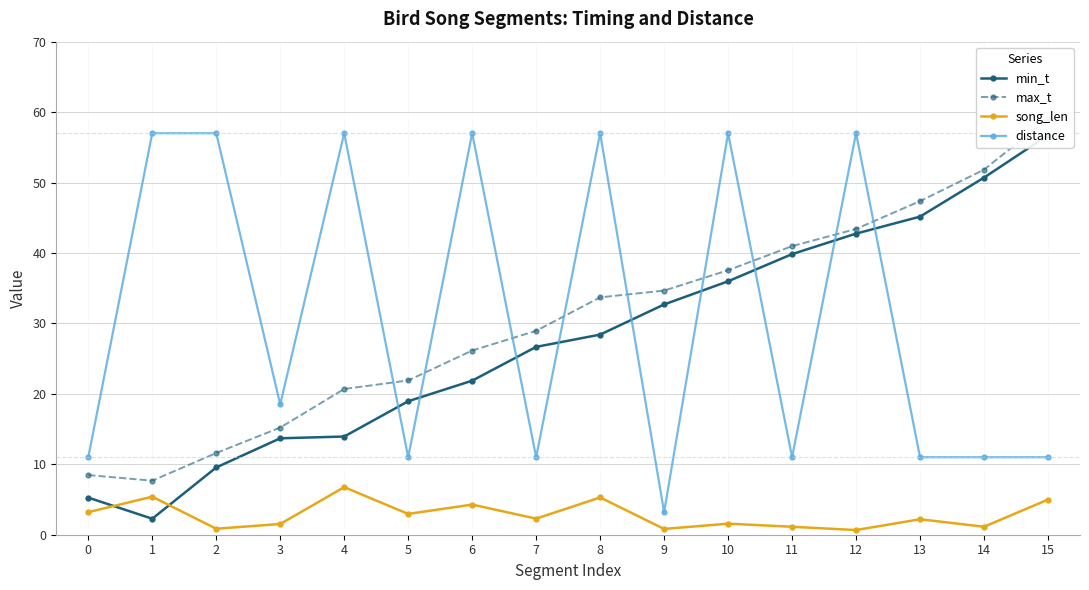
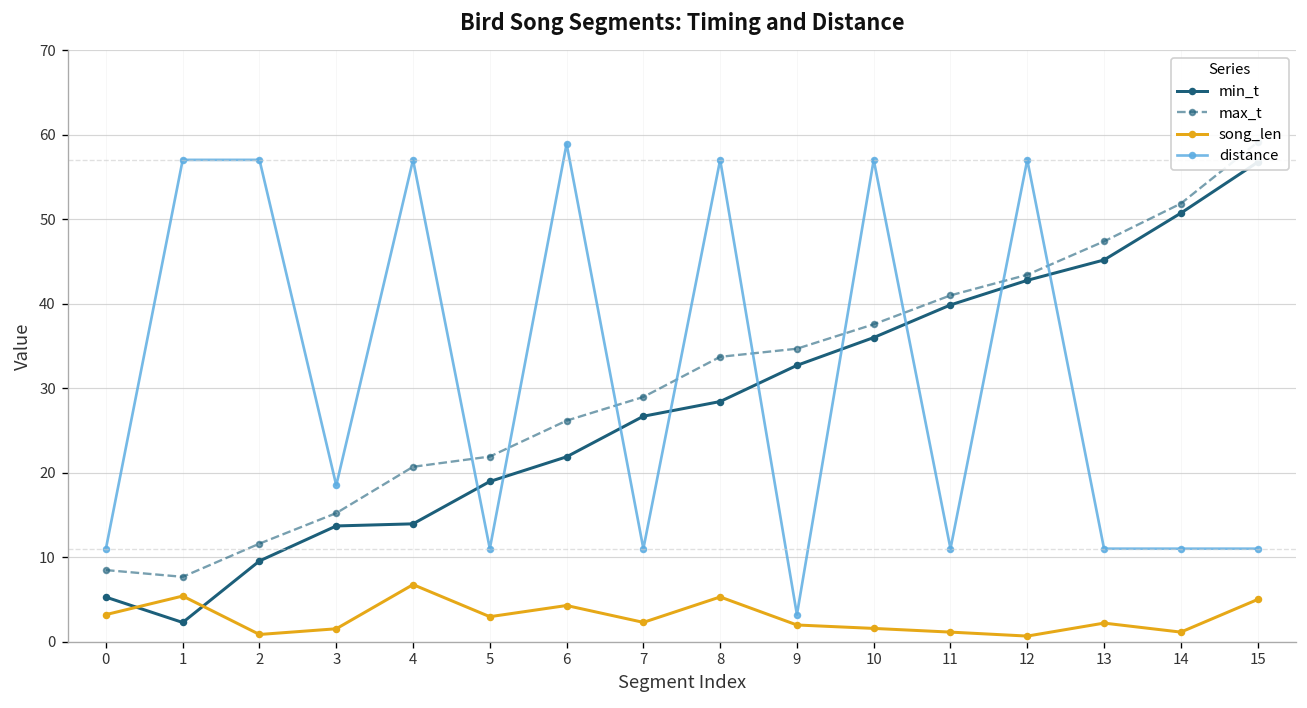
  {
    "song_len": {
      "0": 3,
      "1": 5,
      "2": 1,
      "3": 2,
      "4": 7,
      "5": 3,
      "6": 4,
      "7": 2,
      "8": 5,
-     "9": 1,
+     "9": 2,
      "10": 2,
      "11": 1,
      "12": 1,
      "13": 2,
      "14": 1,
      "15": 5
    },
    "distance": {
      "0": 11,
      "1": 57,
      "2": 57,
      "3": 19,
      "4": 57,
      "5": 11,
-     "6": 57,
+     "6": 59,
      "7": 11,
      "8": 57,
      "9": 3,
      "10": 57,
      "11": 11,
      "12": 57,
      "13": 11,
      "14": 11,
      "15": 11
    }
  }
